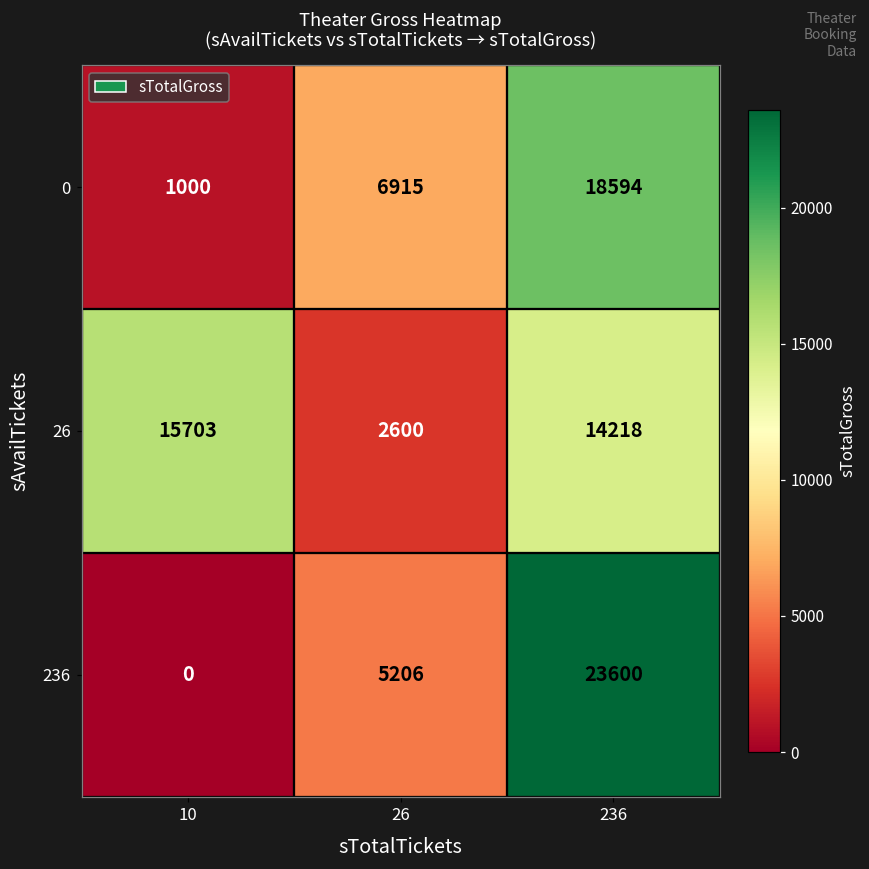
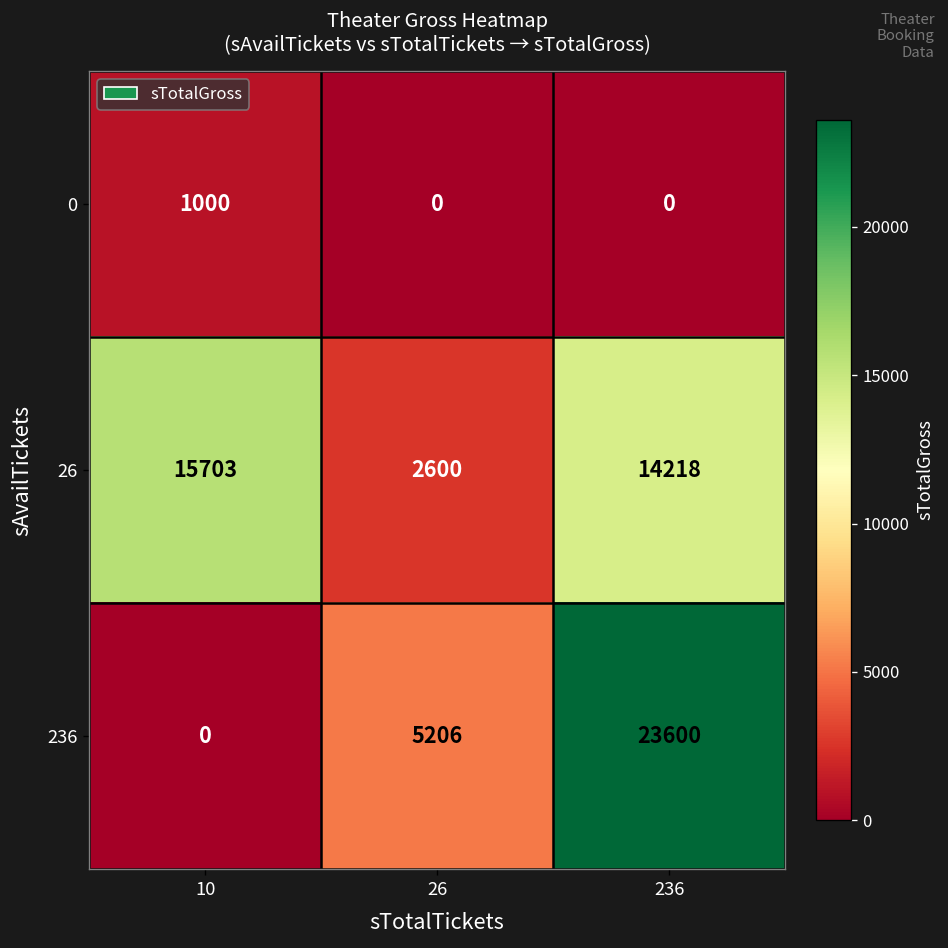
  {
    "0": {
      "10": 1000,
-     "26": 6915,
-     "236": 18594
+     "26": 0,
+     "236": 0
    },
    "26": {
      "10": 15703,
      "26": 2600,
      "236": 14218
    },
    "236": {
      "10": 0,
      "26": 5206,
      "236": 23600
    }
  }
